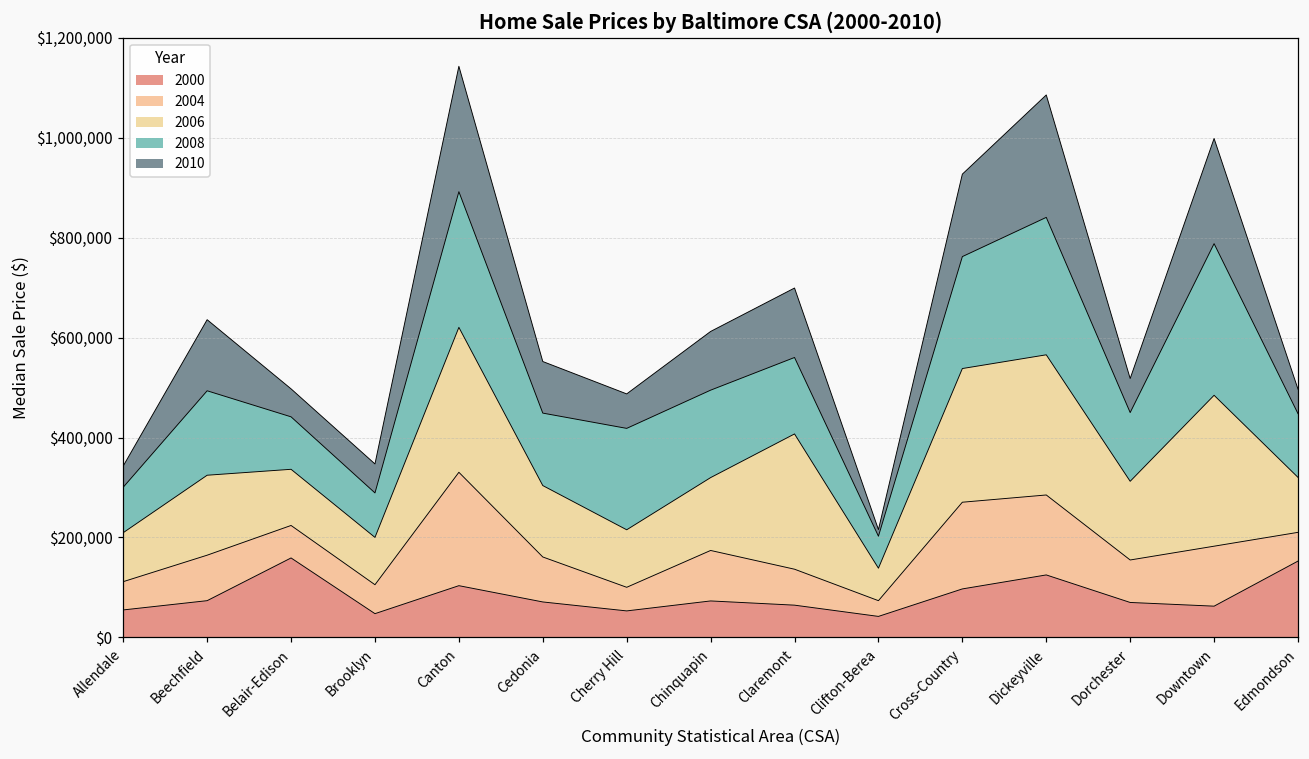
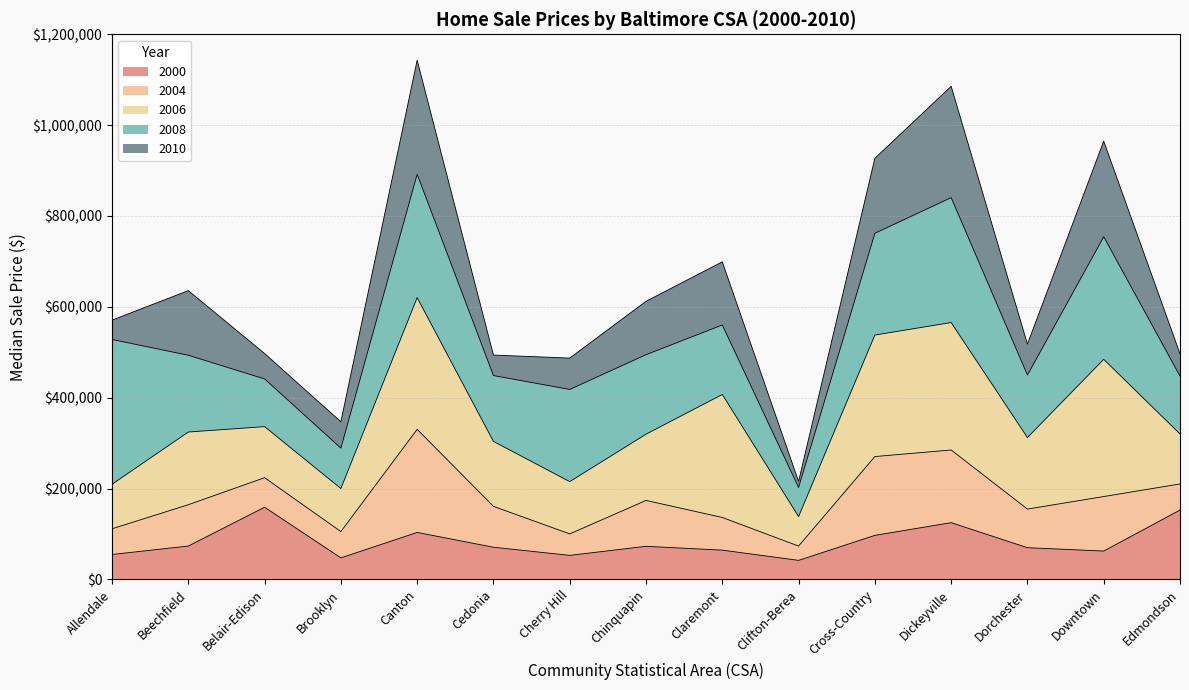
  {
    "2000": {
      "Allendale": "$50,000",
      "Beechfield": "$70,000",
      "Belair-Edison": "$160,000",
      "Brooklyn": "$50,000",
      "Canton": "$100,000",
      "Cedonia": "$70,000",
      "Cherry Hill": "$50,000",
      "Chinquapin": "$70,000",
      "Claremont": "$60,000",
      "Clifton-Berea": "$40,000",
      "Cross-Country": "$100,000",
      "Dickeyville": "$130,000",
      "Dorchester": "$70,000",
      "Downtown": "$60,000",
      "Edmondson": "$150,000"
    },
    "2008": {
-     "Allendale": "$90,000",
+     "Allendale": "$320,000",
      "Beechfield": "$170,000",
      "Belair-Edison": "$110,000",
      "Brooklyn": "$90,000",
      "Canton": "$270,000",
      "Cedonia": "$150,000",
      "Cherry Hill": "$200,000",
      "Chinquapin": "$180,000",
      "Claremont": "$150,000",
      "Clifton-Berea": "$60,000",
      "Cross-Country": "$220,000",
      "Dickeyville": "$280,000",
      "Dorchester": "$140,000",
-     "Downtown": "$300,000",
+     "Downtown": "$270,000",
      "Edmondson": "$130,000"
    },
    "2010": {
      "Allendale": "$40,000",
      "Beechfield": "$140,000",
      "Belair-Edison": "$60,000",
      "Brooklyn": "$60,000",
      "Canton": "$250,000",
-     "Cedonia": "$100,000",
+     "Cedonia": "$50,000",
      "Cherry Hill": "$70,000",
      "Chinquapin": "$120,000",
      "Claremont": "$140,000",
      "Clifton-Berea": "$10,000",
      "Cross-Country": "$170,000",
      "Dickeyville": "$250,000",
      "Dorchester": "$70,000",
      "Downtown": "$210,000",
      "Edmondson": "$50,000"
    }
  }
